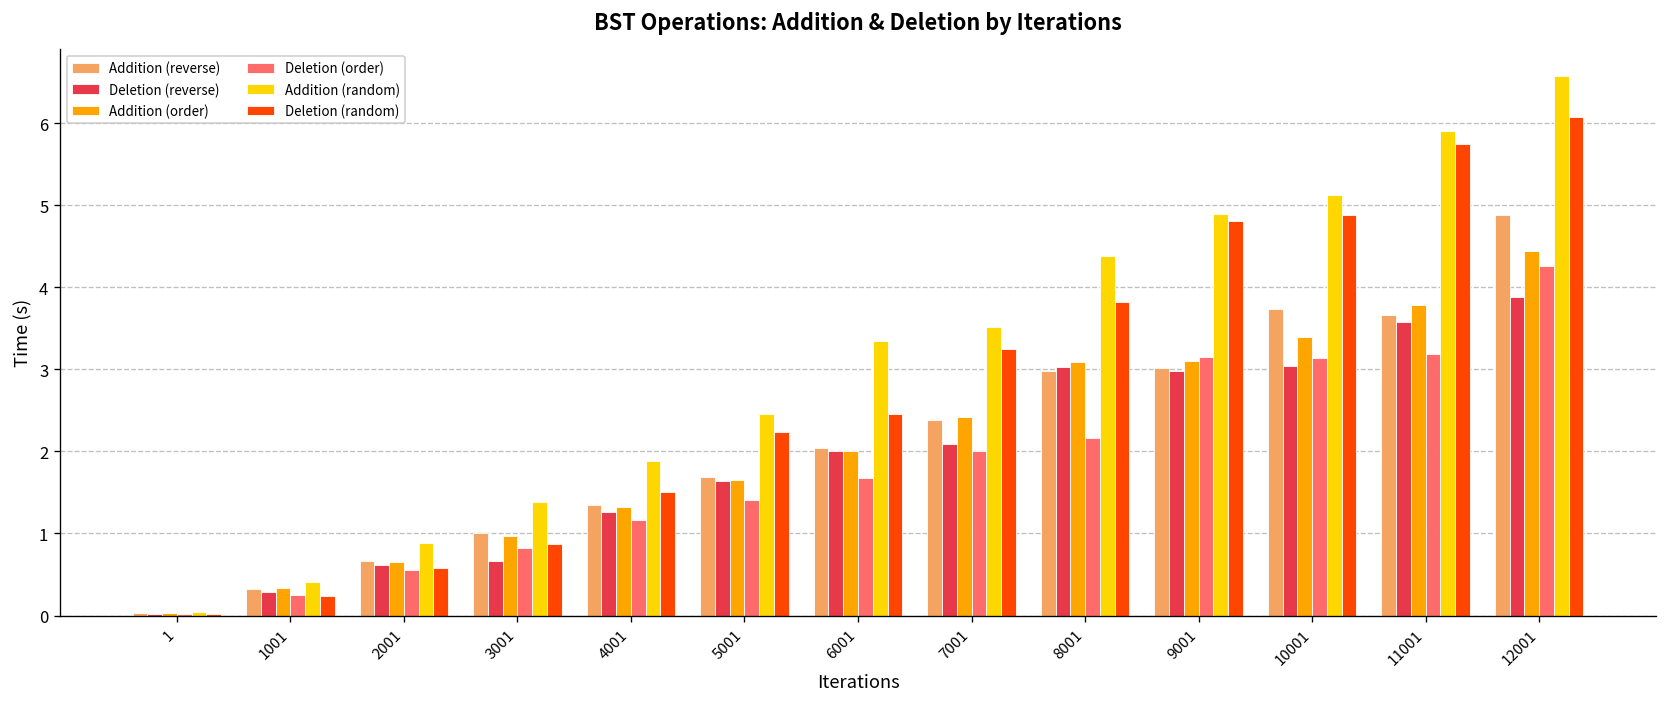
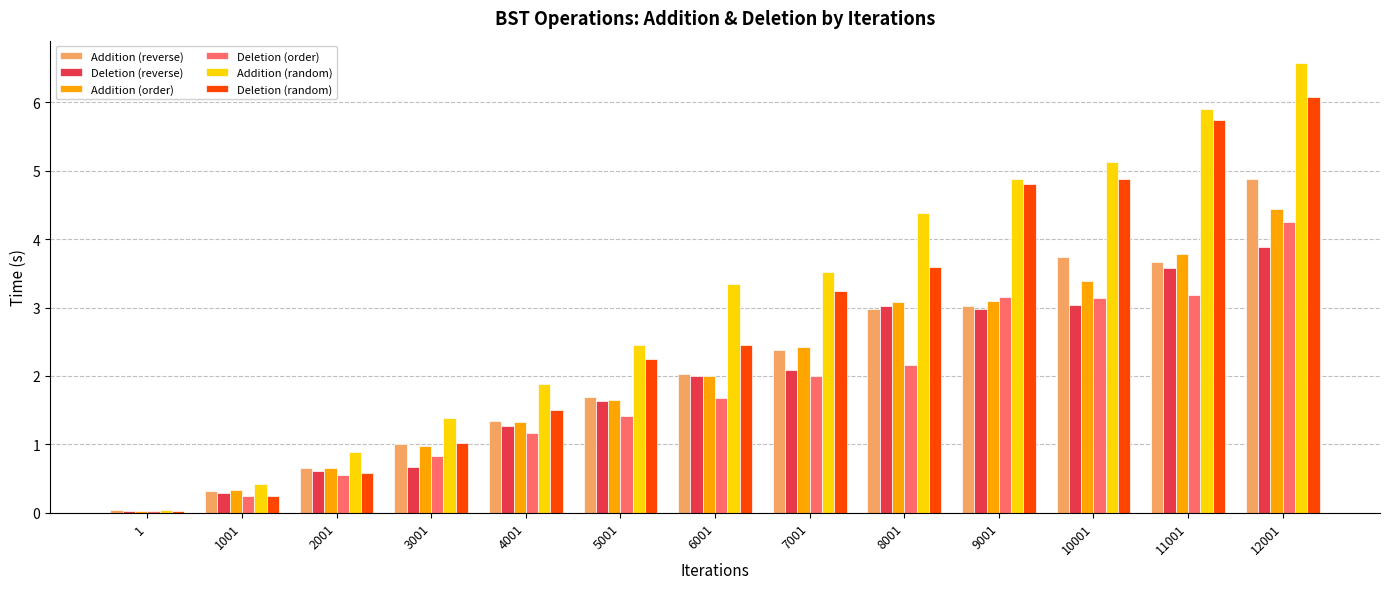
  {
    "Deletion (reverse)": {
      "1001": 0.3,
      "2001": 0.6,
      "3001": 0.7,
      "4001": 1.3,
      "5001": 1.6,
      "6001": 2.0,
      "7001": 2.1,
      "8001": 3.0,
      "9001": 3.0,
      "10001": 3.0,
      "11001": 3.6,
      "12001": 3.9
    },
    "Deletion (random)": {
      "1001": 0.2,
      "2001": 0.6,
-     "3001": 0.9,
+     "3001": 1.0,
      "4001": 1.5,
      "5001": 2.2,
      "6001": 2.5,
      "7001": 3.2,
-     "8001": 3.8,
+     "8001": 3.6,
      "9001": 4.8,
      "10001": 4.9,
      "11001": 5.7,
      "12001": 6.1
    }
  }
